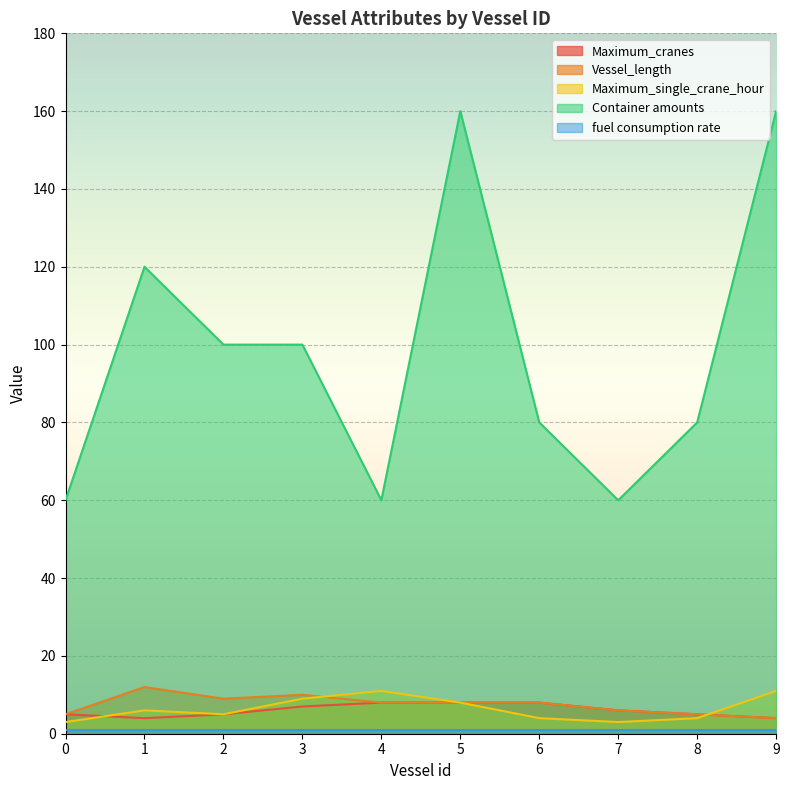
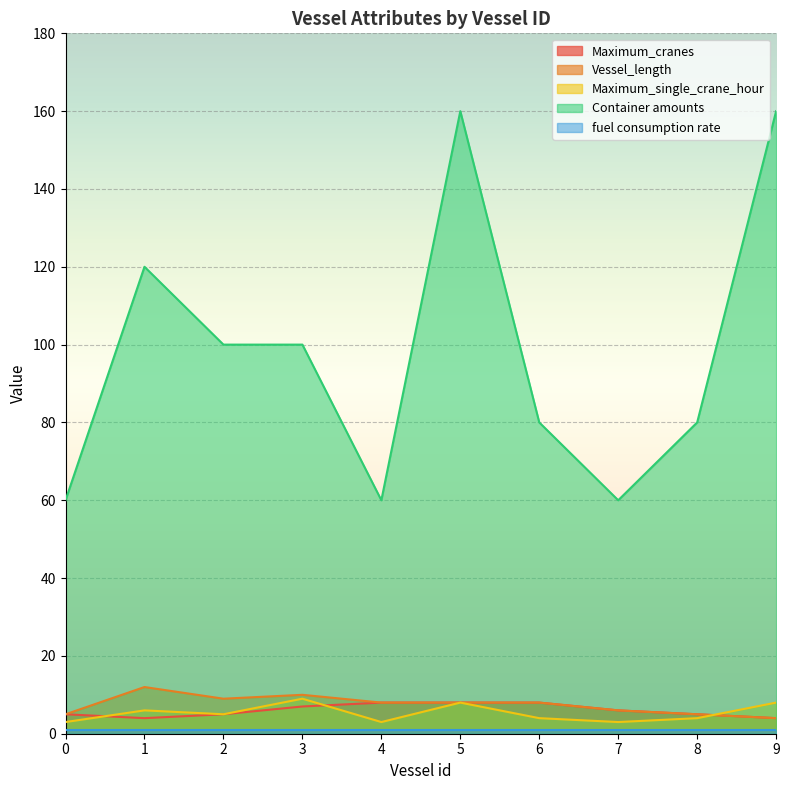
  {
    "Maximum_single_crane_hour": {
      "0": 3,
      "1": 6,
      "3": 9,
-     "4": 11,
+     "4": 3,
      "6": 4,
      "7": 3,
      "8": 4,
-     "9": 11
+     "9": 8
    },
    "Container amounts": {
      "0": 60,
      "1": 120,
      "2": 100,
      "3": 100,
      "4": 60,
      "5": 160,
      "6": 80,
      "7": 60,
      "8": 80,
      "9": 160
    },
    "fuel consumption rate": {
      "0": 1,
      "1": 1,
      "2": 1,
      "3": 1,
      "4": 1,
      "5": 1,
      "6": 1,
      "7": 1,
      "8": 1,
      "9": 1
    }
  }
